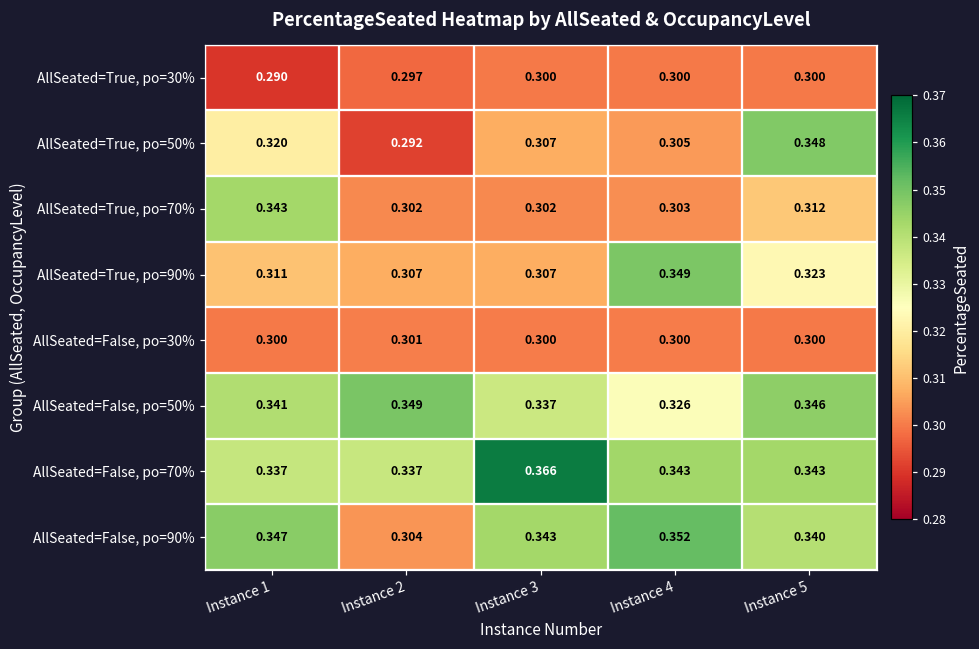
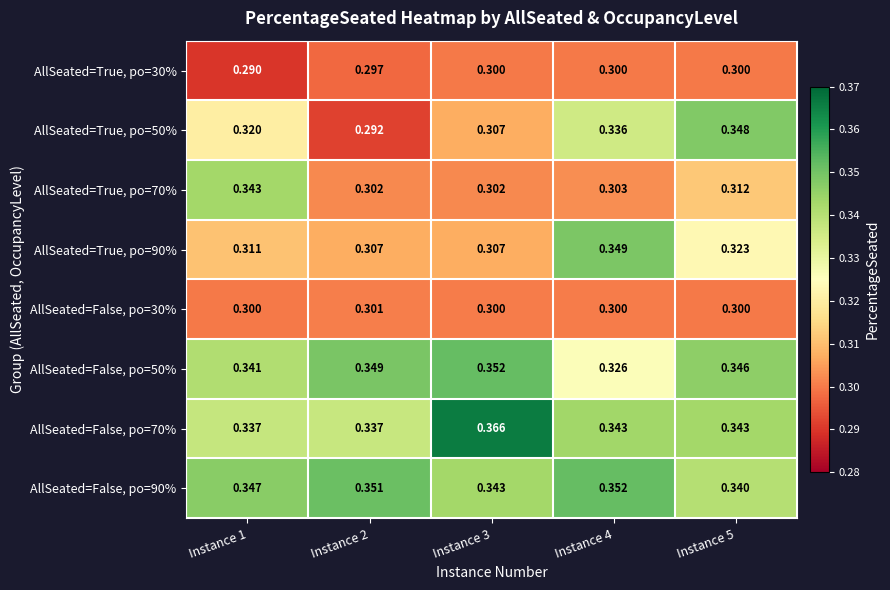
  {
    "AllSeated=True, po=30%": {
      "Instance 1": 0.290,
      "Instance 2": 0.297,
      "Instance 3": 0.300,
      "Instance 4": 0.300,
      "Instance 5": 0.300
    },
    "AllSeated=True, po=50%": {
      "Instance 1": 0.320,
      "Instance 2": 0.292,
      "Instance 3": 0.307,
-     "Instance 4": 0.305,
+     "Instance 4": 0.336,
      "Instance 5": 0.348
    },
    "AllSeated=True, po=70%": {
      "Instance 1": 0.343,
      "Instance 2": 0.302,
      "Instance 3": 0.302,
      "Instance 4": 0.303,
      "Instance 5": 0.312
    },
    "AllSeated=True, po=90%": {
      "Instance 1": 0.311,
      "Instance 2": 0.307,
      "Instance 3": 0.307,
      "Instance 4": 0.349,
      "Instance 5": 0.323
    },
    "AllSeated=False, po=30%": {
      "Instance 1": 0.300,
      "Instance 2": 0.301,
      "Instance 3": 0.300,
      "Instance 4": 0.300,
      "Instance 5": 0.300
    },
    "AllSeated=False, po=50%": {
      "Instance 1": 0.341,
      "Instance 2": 0.349,
-     "Instance 3": 0.337,
+     "Instance 3": 0.352,
      "Instance 4": 0.326,
      "Instance 5": 0.346
    },
    "AllSeated=False, po=70%": {
      "Instance 1": 0.337,
      "Instance 2": 0.337,
      "Instance 3": 0.366,
      "Instance 4": 0.343,
      "Instance 5": 0.343
    },
    "AllSeated=False, po=90%": {
      "Instance 1": 0.347,
-     "Instance 2": 0.304,
+     "Instance 2": 0.351,
      "Instance 3": 0.343,
      "Instance 4": 0.352,
      "Instance 5": 0.340
    }
  }
